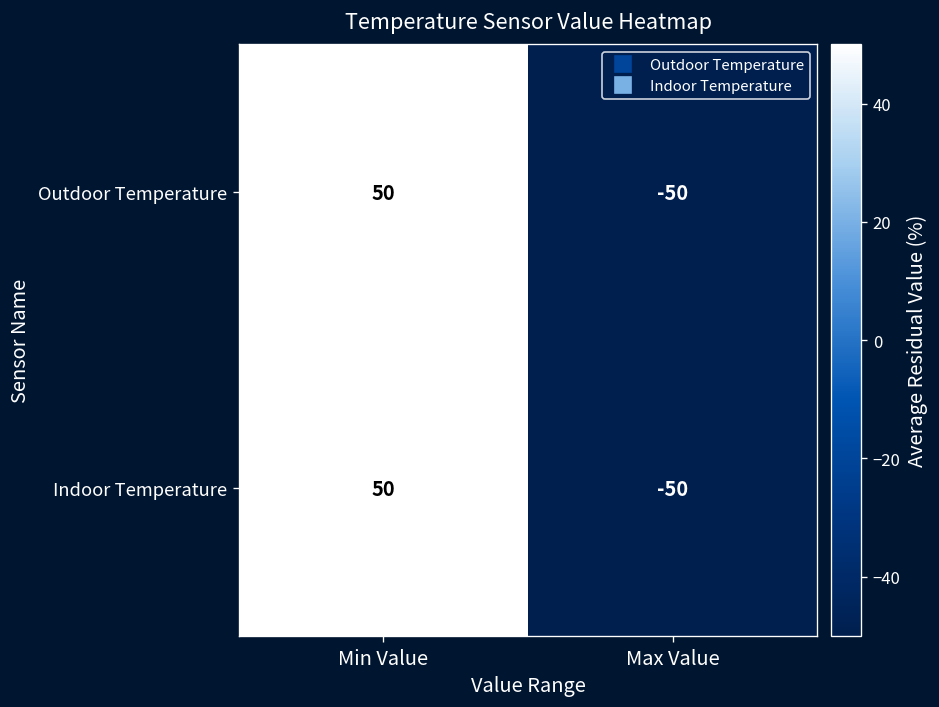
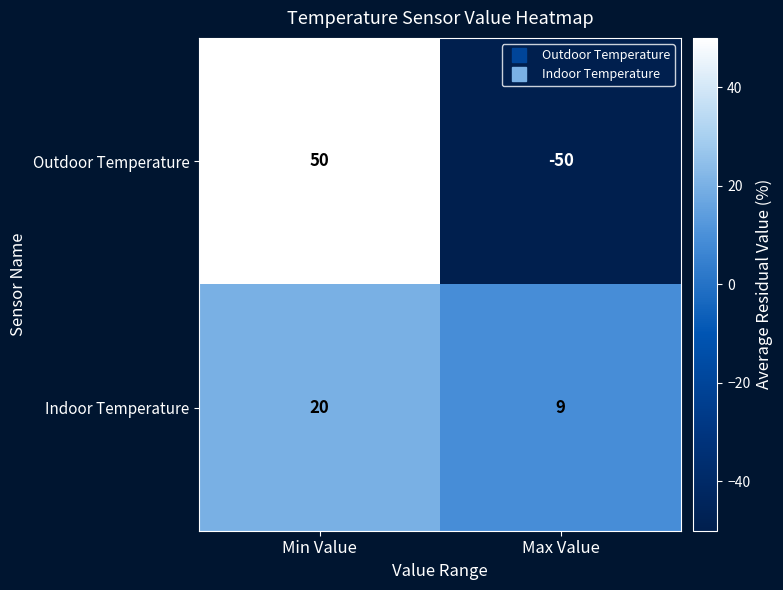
  {
    "Outdoor Temperature": {
      "Min Value": 50,
      "Max Value": -50
    },
    "Indoor Temperature": {
-     "Min Value": 50,
-     "Max Value": -50
+     "Min Value": 20,
+     "Max Value": 9
    }
  }
